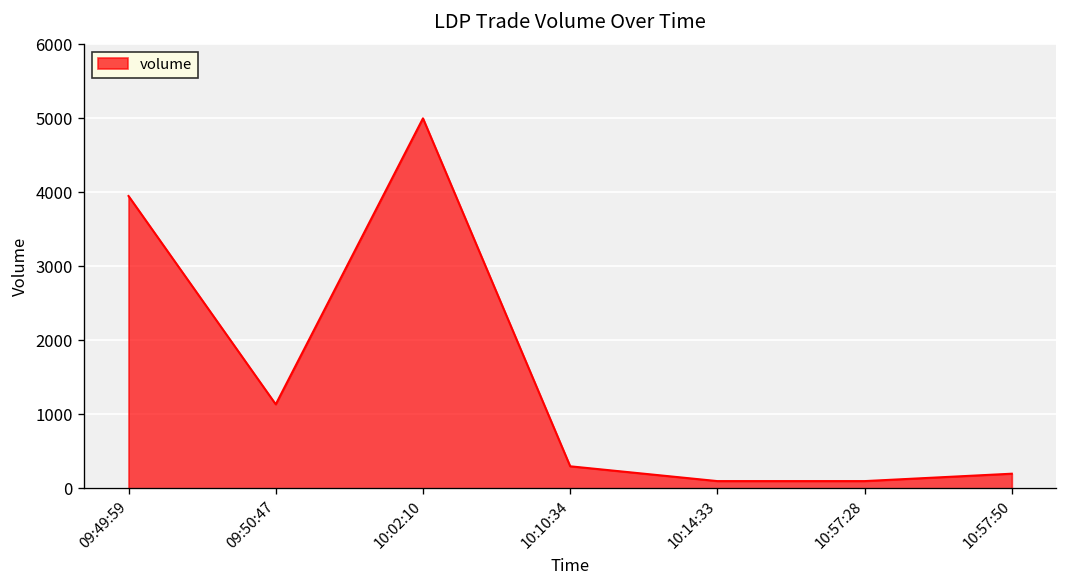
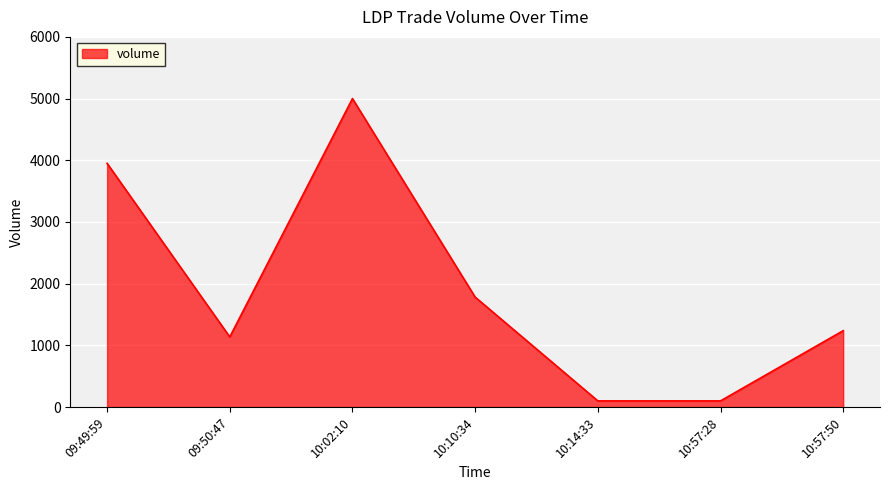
  {
    "09:49:59": 4000,
    "09:50:47": 1100,
    "10:02:10": 5000,
-   "10:10:34": 300,
+   "10:10:34": 1800,
    "10:14:33": 100,
    "10:57:28": 100,
-   "10:57:50": 200
+   "10:57:50": 1200
  }
